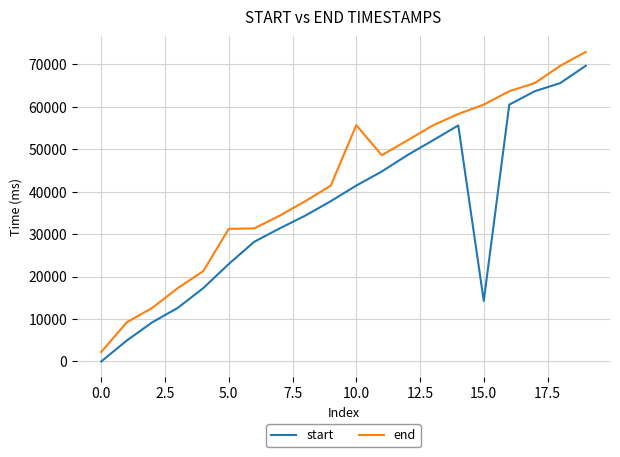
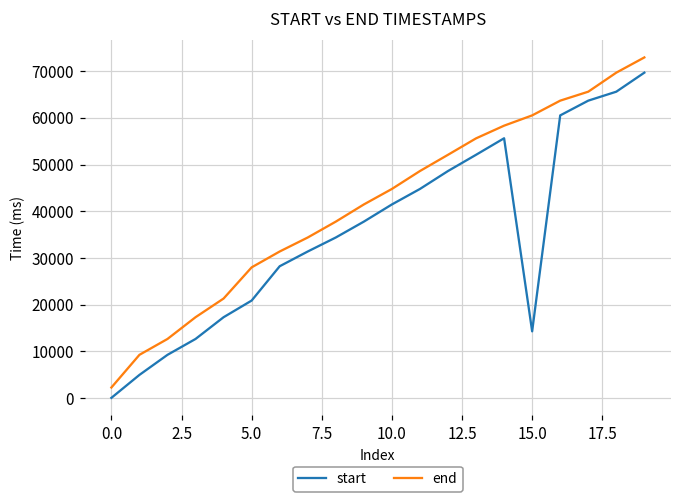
  {
    "start": {
      "0.0": 0,
-     "5.0": 23000,
+     "5.0": 21000,
      "10.0": 41000,
      "15.0": 14000
    },
    "end": {
      "0.0": 2000,
-     "5.0": 31000,
-     "10.0": 56000,
+     "5.0": 28000,
+     "10.0": 45000,
      "15.0": 61000
    }
  }
